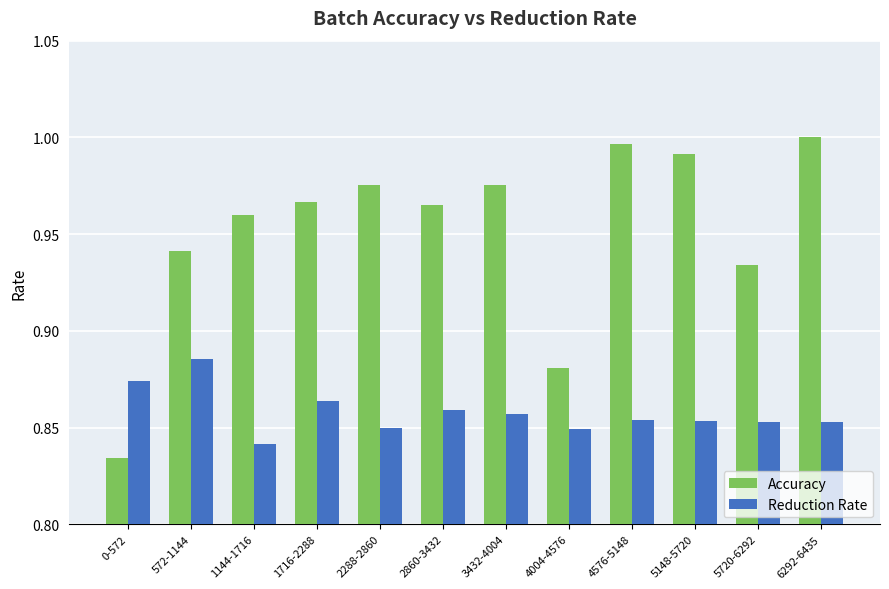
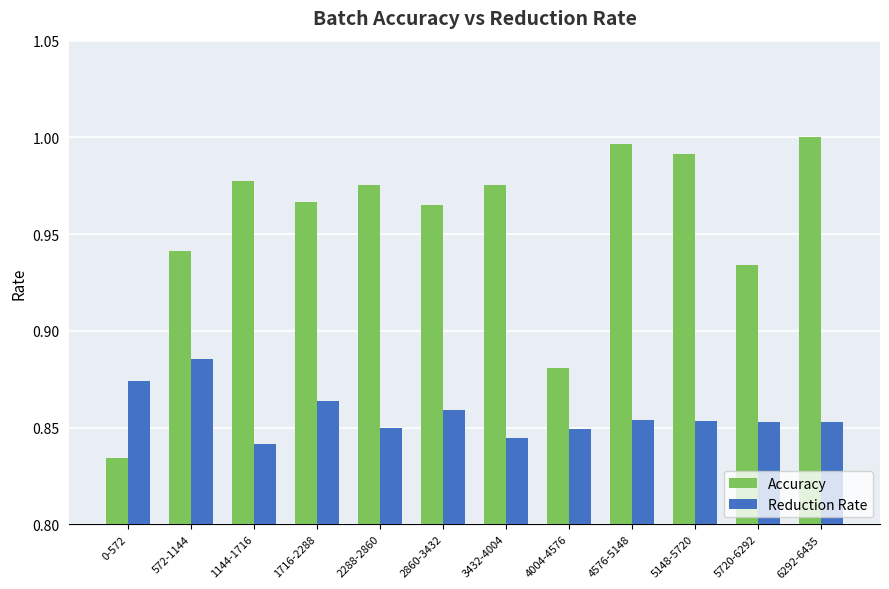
  {
    "Accuracy": {
      "0-572": 0.834,
      "572-1144": 0.941,
-     "1144-1716": 0.960,
+     "1144-1716": 0.977,
      "1716-2288": 0.967,
      "2288-2860": 0.976,
      "2860-3432": 0.965,
      "3432-4004": 0.976,
      "4004-4576": 0.881,
      "4576-5148": 0.997,
      "5148-5720": 0.991,
      "5720-6292": 0.934,
      "6292-6435": 1.000
    },
    "Reduction Rate": {
      "0-572": 0.874,
      "572-1144": 0.885,
      "1144-1716": 0.842,
      "1716-2288": 0.864,
      "2288-2860": 0.850,
      "2860-3432": 0.859,
-     "3432-4004": 0.857,
+     "3432-4004": 0.845,
      "4004-4576": 0.849,
      "4576-5148": 0.854,
      "5148-5720": 0.853,
      "5720-6292": 0.853,
      "6292-6435": 0.853
    }
  }
